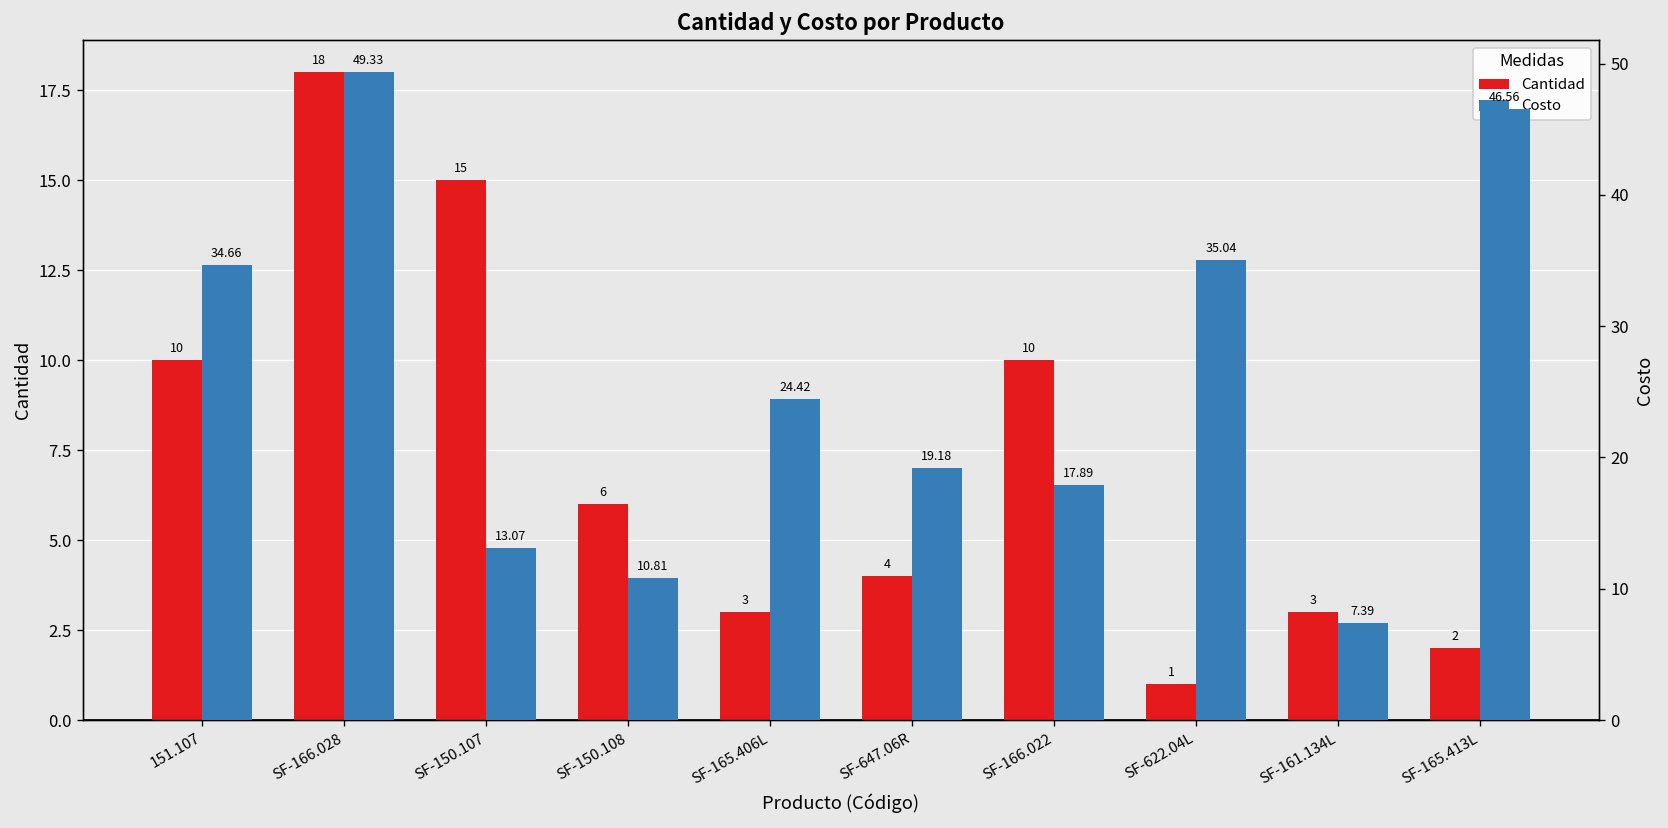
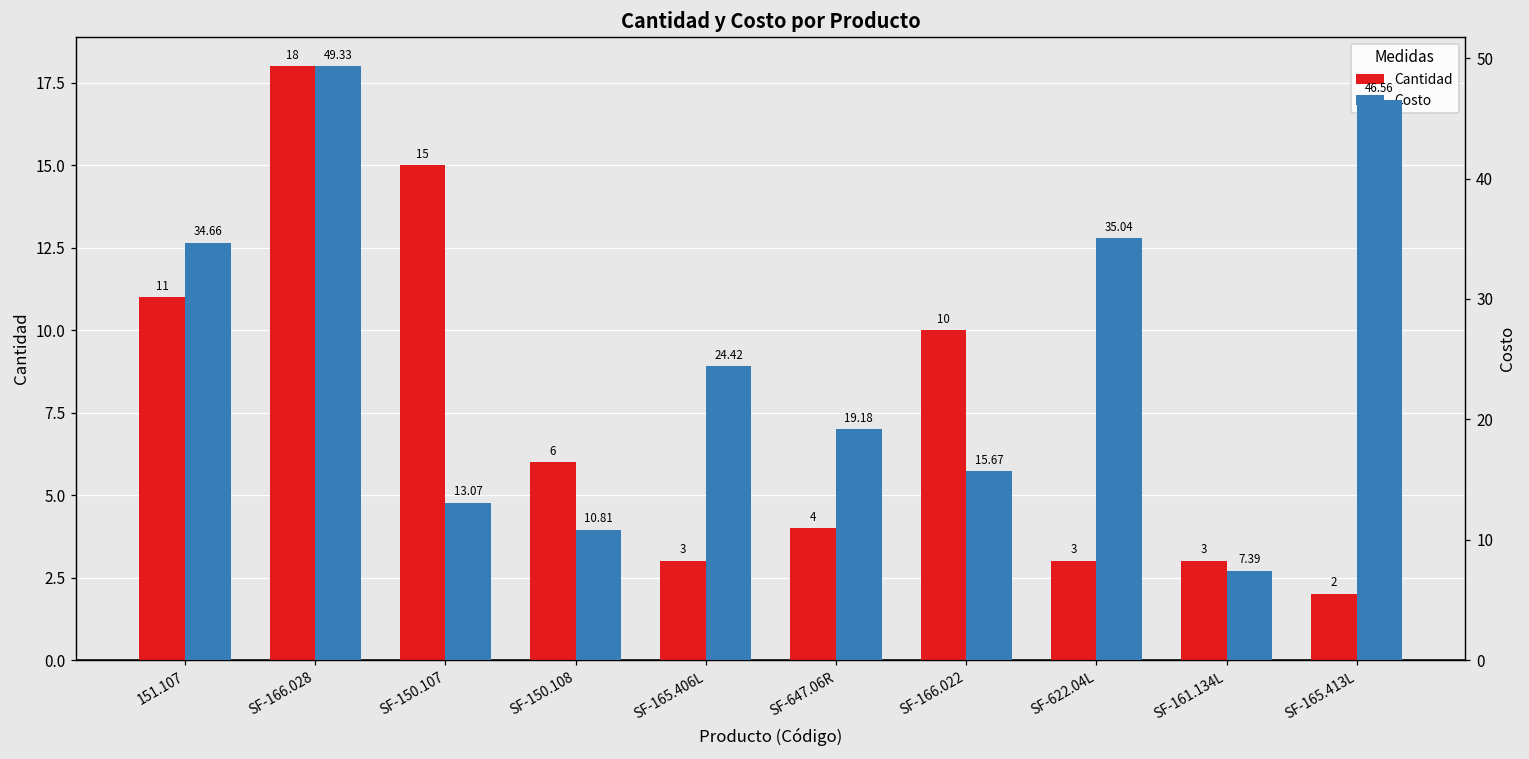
  {
    "Cantidad": {
-     "151.107": 10,
+     "151.107": 11,
      "SF-166.028": 18,
      "SF-150.107": 15,
      "SF-150.108": 6,
      "SF-165.406L": 3,
      "SF-647.06R": 4,
      "SF-166.022": 10,
-     "SF-622.04L": 1,
+     "SF-622.04L": 3,
      "SF-161.134L": 3,
      "SF-165.413L": 2
    },
    "Costo": {
      "151.107": 34.66,
      "SF-166.028": 49.33,
      "SF-150.107": 13.07,
      "SF-150.108": 10.81,
      "SF-165.406L": 24.42,
      "SF-647.06R": 19.18,
-     "SF-166.022": 17.89,
+     "SF-166.022": 15.67,
      "SF-622.04L": 35.04,
      "SF-161.134L": 7.39
    }
  }
